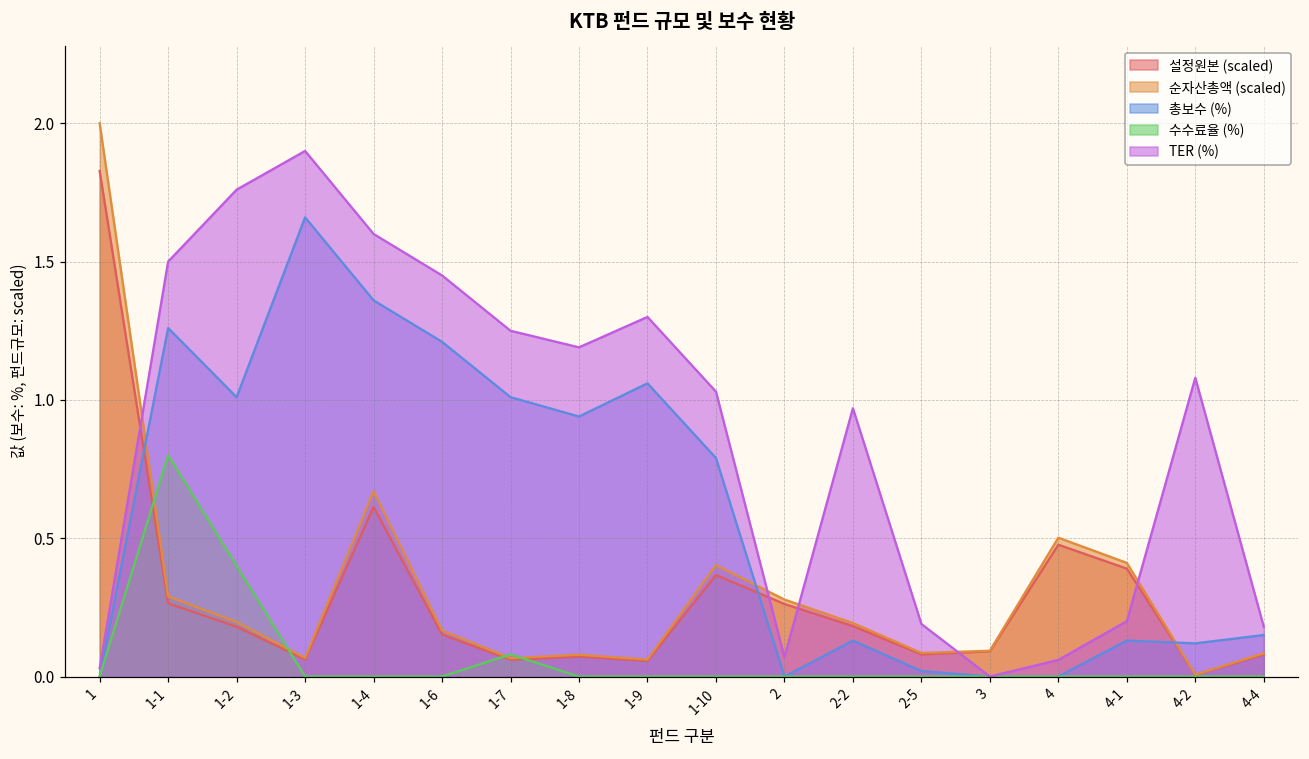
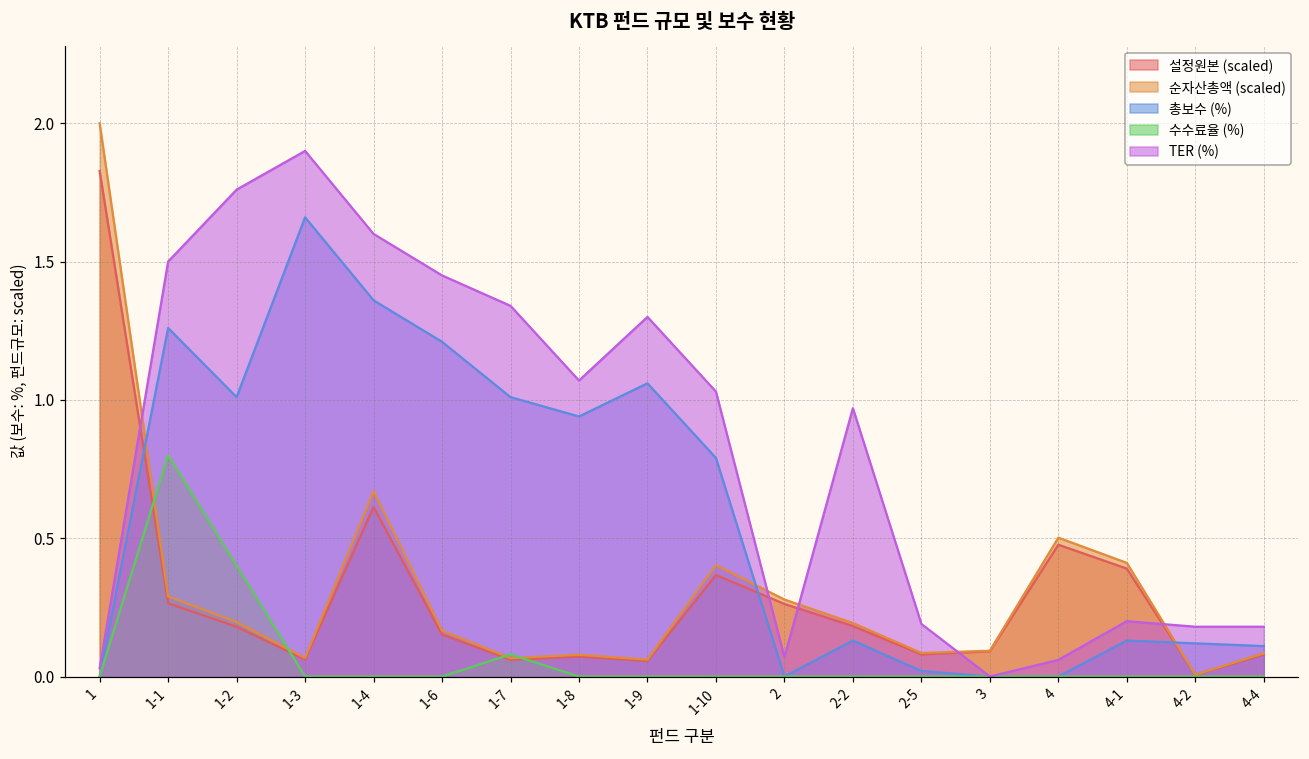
  {
    "총보수 (%)": {
      "1-1": 1.26,
      "1-2": 1.01,
      "1-3": 1.66,
      "1-4": 1.36,
      "1-6": 1.21,
      "1-7": 1.01,
      "1-8": 0.94,
      "1-9": 1.06,
      "1-10": 0.79,
      "2-2": 0.13,
      "2-5": 0.02,
      "4-1": 0.13,
      "4-2": 0.12,
-     "4-4": 0.15
+     "4-4": 0.11
    },
    "수수료율 (%)": {
      "1-1": 0.80,
      "1-2": 0.40,
      "1-3": 0.00,
      "1-4": 0.00,
      "1-6": 0.00,
      "1-7": 0.08,
      "1-8": 0.00,
      "1-9": 0.00,
      "1-10": 0.00,
      "2-2": 0.00,
      "2-5": 0.00,
      "4-1": 0.00,
      "4-4": 0.00
    },
    "TER (%)": {
      "1": 0.03,
      "1-1": 1.50,
      "1-2": 1.76,
      "1-3": 1.90,
      "1-4": 1.60,
      "1-6": 1.45,
-     "1-7": 1.25,
-     "1-8": 1.19,
+     "1-7": 1.34,
+     "1-8": 1.07,
      "1-9": 1.30,
      "1-10": 1.03,
      "2": 0.07,
      "2-2": 0.97,
      "2-5": 0.19,
      "4": 0.06,
      "4-1": 0.20,
-     "4-2": 1.08,
+     "4-2": 0.18,
      "4-4": 0.18
    }
  }
